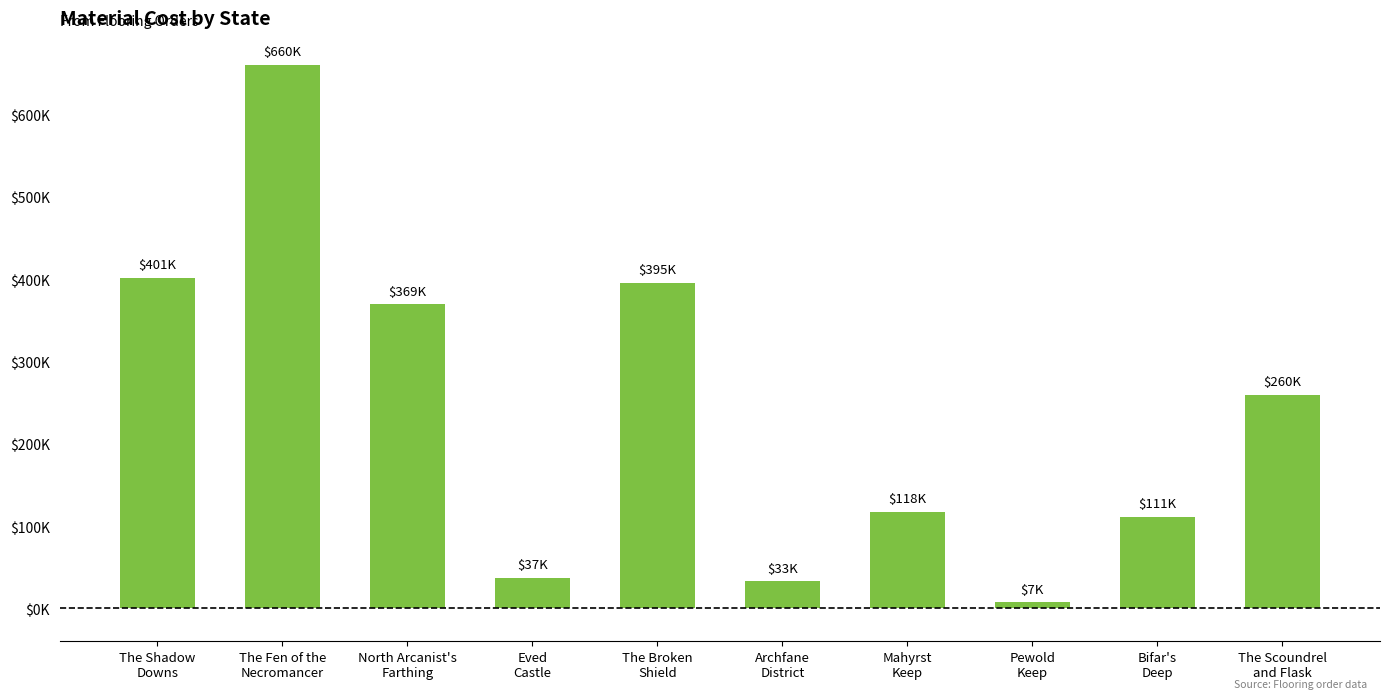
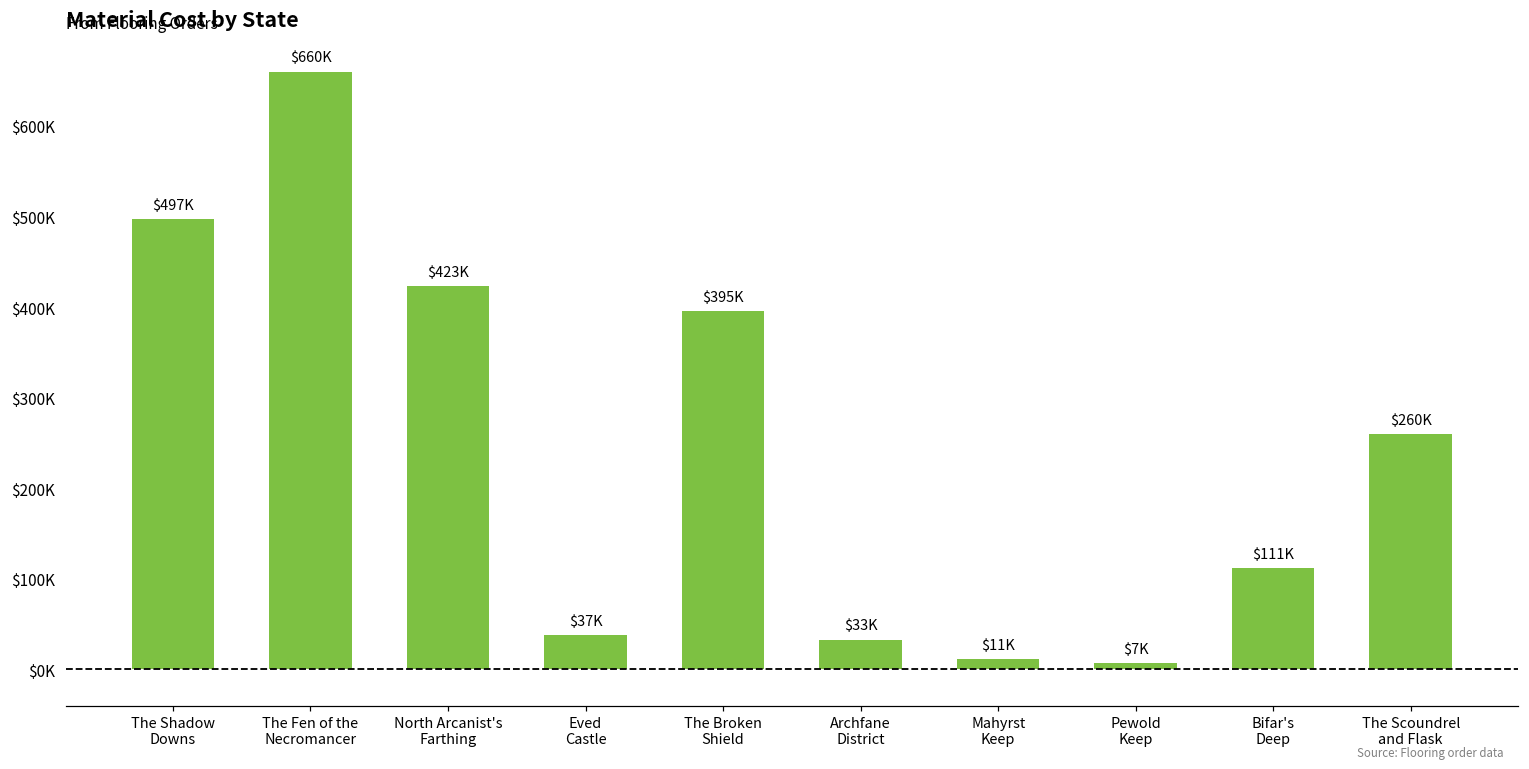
  {
-   "The Shadow Downs": "$401K",
+   "The Shadow Downs": "$497K",
    "The Fen of the Necromancer": "$660K",
-   "North Arcanist's Farthing": "$369K",
+   "North Arcanist's Farthing": "$423K",
    "Eved Castle": "$37K",
    "The Broken Shield": "$395K",
    "Archfane District": "$33K",
-   "Mahyrst Keep": "$118K",
+   "Mahyrst Keep": "$11K",
    "Pewold Keep": "$7K",
    "Bifar's Deep": "$111K",
    "The Scoundrel and Flask": "$260K"
  }
